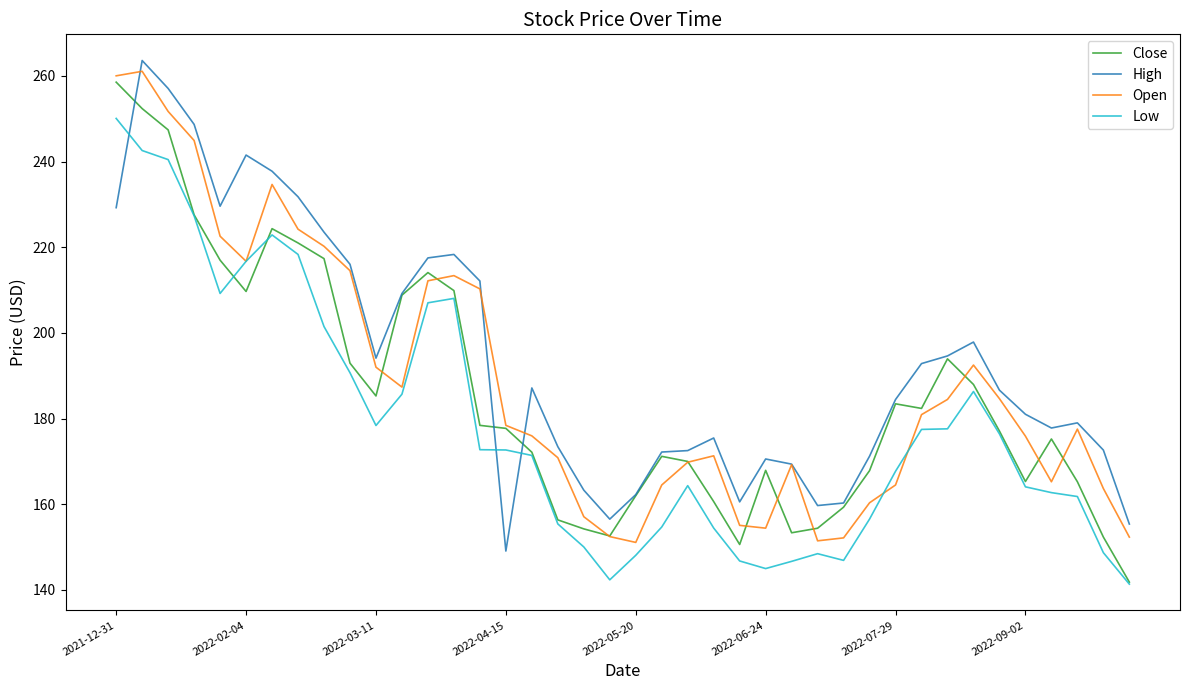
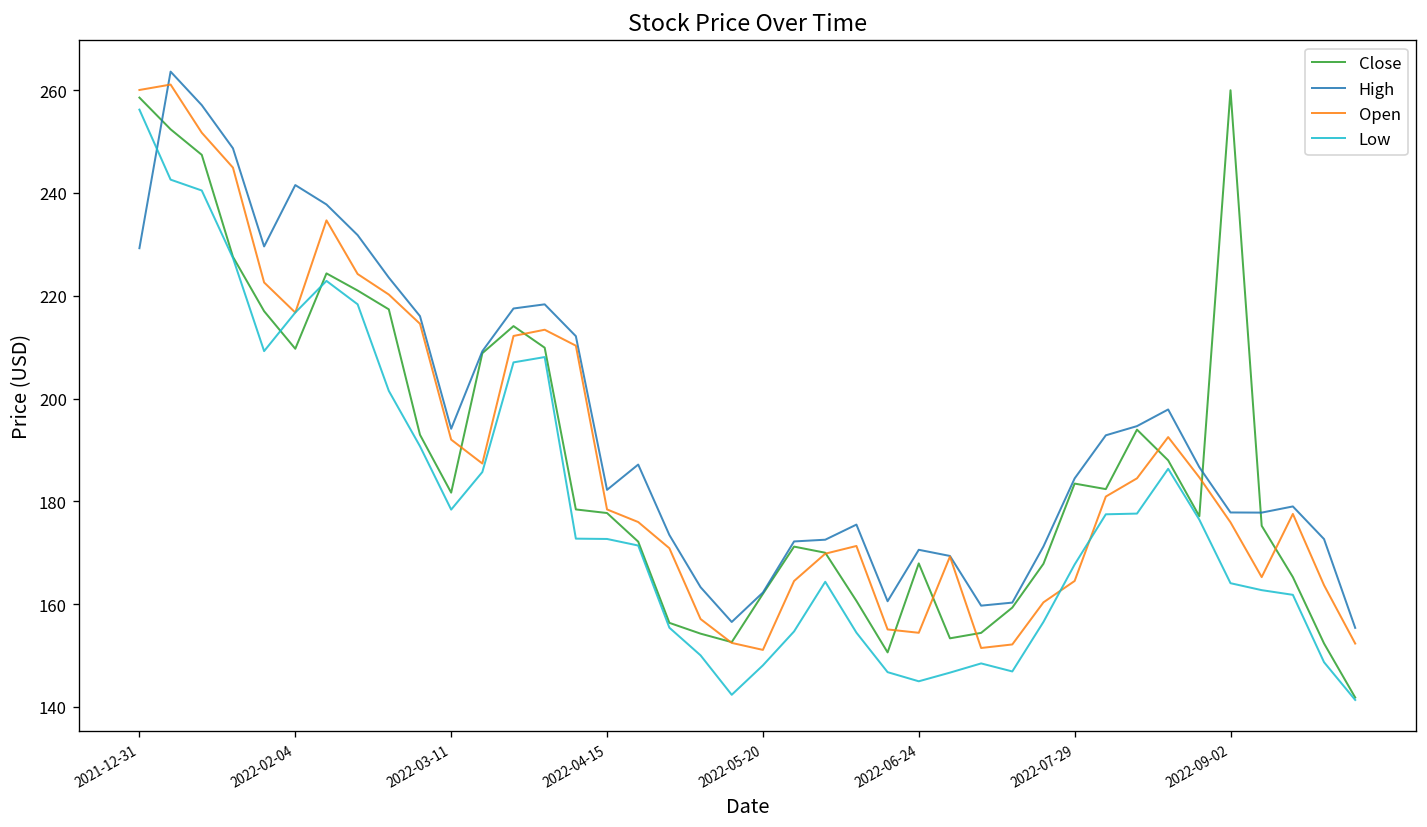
  {
    "Close": {
      "2021-12-31": 259,
      "2022-02-04": 210,
-     "2022-03-11": 185,
+     "2022-03-11": 182,
      "2022-04-15": 178,
      "2022-06-24": 168,
      "2022-07-29": 183,
-     "2022-09-02": 165
+     "2022-09-02": 260
    },
    "High": {
      "2021-12-31": 229,
      "2022-02-04": 242,
      "2022-03-11": 194,
-     "2022-04-15": 149,
+     "2022-04-15": 182,
      "2022-06-24": 171,
      "2022-07-29": 184,
-     "2022-09-02": 181
+     "2022-09-02": 178
    },
    "Open": {
      "2021-12-31": 260,
      "2022-03-11": 192,
      "2022-04-15": 178,
      "2022-05-20": 151,
      "2022-06-24": 154,
      "2022-07-29": 165,
      "2022-09-02": 176
    },
    "Low": {
-     "2021-12-31": 250,
+     "2021-12-31": 256,
      "2022-03-11": 178,
      "2022-04-15": 173,
      "2022-05-20": 148,
      "2022-06-24": 145,
      "2022-07-29": 168,
      "2022-09-02": 164
    }
  }
